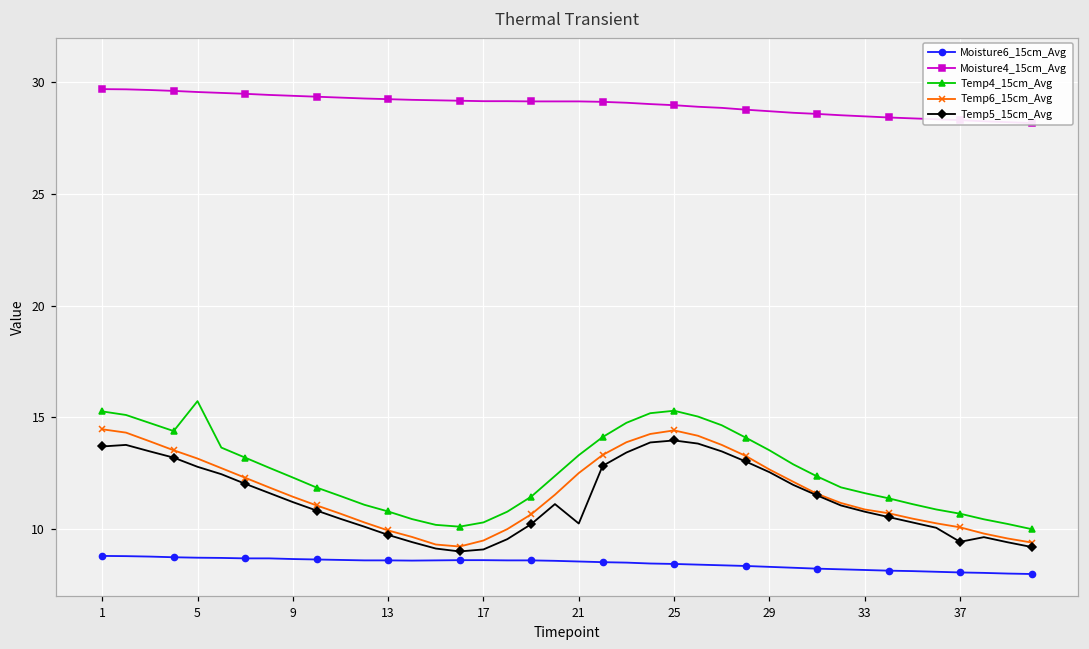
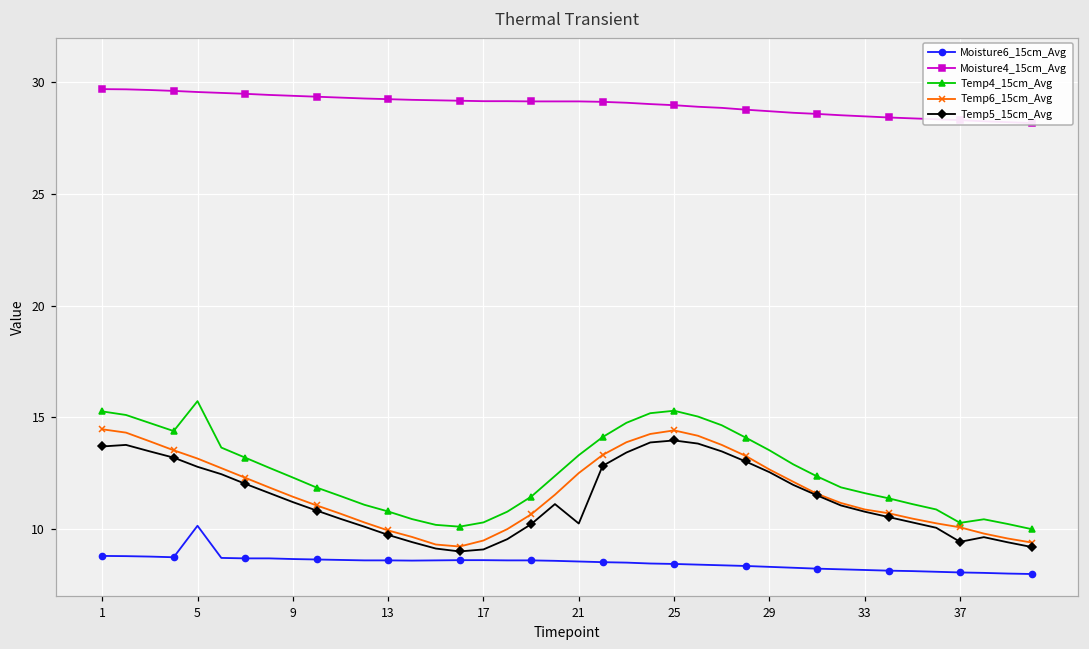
  {
    "Moisture6_15cm_Avg": {
      "1": 8.8,
-     "5": 8.7,
+     "5": 10.1,
      "9": 8.7,
      "13": 8.6,
      "17": 8.6,
      "21": 8.5,
      "25": 8.4,
      "29": 8.3,
      "33": 8.2,
      "37": 8.1
    },
    "Moisture4_15cm_Avg": {
      "1": 29.7,
      "5": 29.6,
      "9": 29.4,
      "13": 29.2,
      "17": 29.2,
      "21": 29.1,
      "25": 29.0,
      "29": 28.7,
      "33": 28.5
    },
    "Temp4_15cm_Avg": {
      "1": 15.3,
      "5": 15.7,
      "9": 12.3,
      "13": 10.8,
      "17": 10.3,
      "21": 13.3,
      "25": 15.3,
      "29": 13.5,
      "33": 11.6,
-     "37": 10.7
+     "37": 10.3
    },
    "Temp6_15cm_Avg": {
      "1": 14.5,
      "5": 13.2,
      "9": 11.4,
      "13": 9.9,
      "17": 9.5,
      "21": 12.5,
      "25": 14.4,
      "37": 10.1
    },
    "Temp5_15cm_Avg": {
      "1": 13.7,
      "5": 12.8,
      "9": 11.2,
      "13": 9.7,
      "17": 9.1,
      "21": 10.2,
      "25": 14.0,
      "37": 9.4
    }
  }
